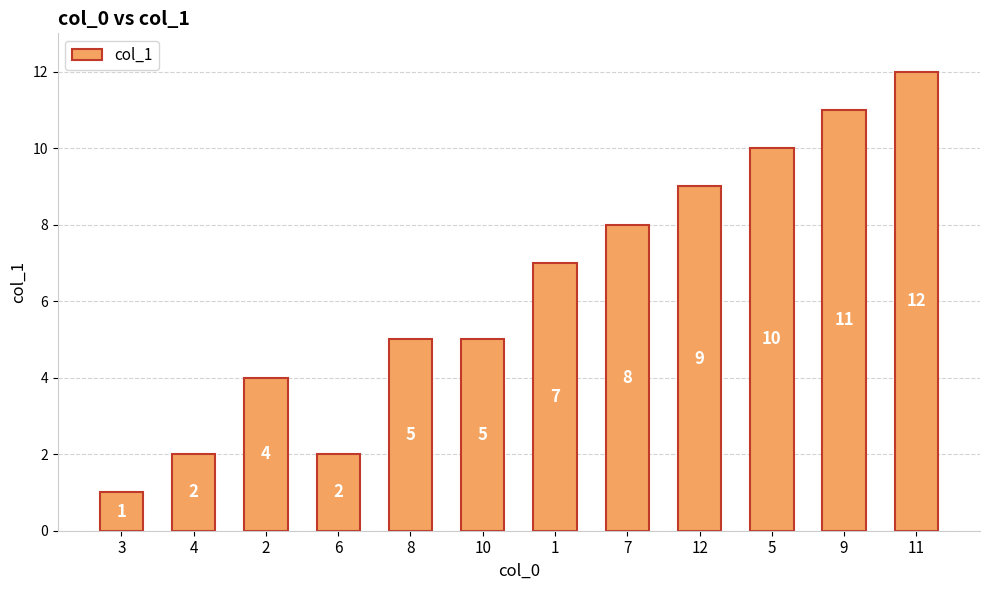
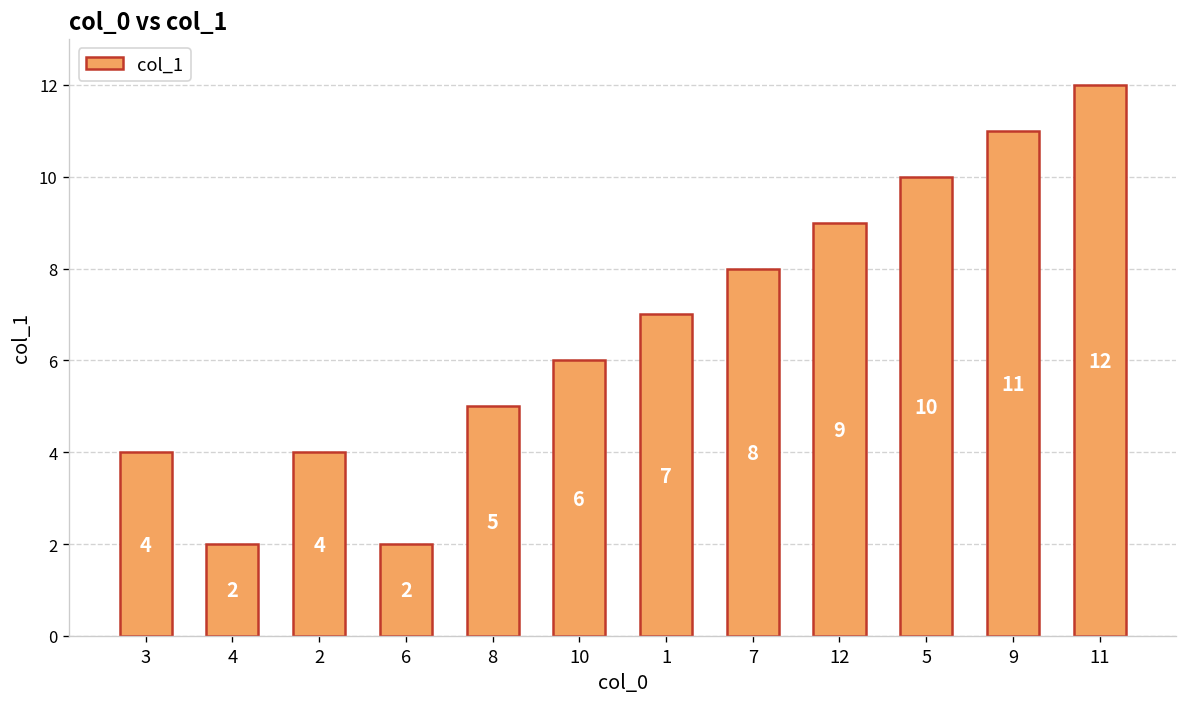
  {
-   "3": 1,
+   "3": 4,
    "4": 2,
    "2": 4,
    "6": 2,
    "8": 5,
-   "10": 5,
+   "10": 6,
    "1": 7,
    "7": 8,
    "12": 9,
    "5": 10,
    "9": 11,
    "11": 12
  }
